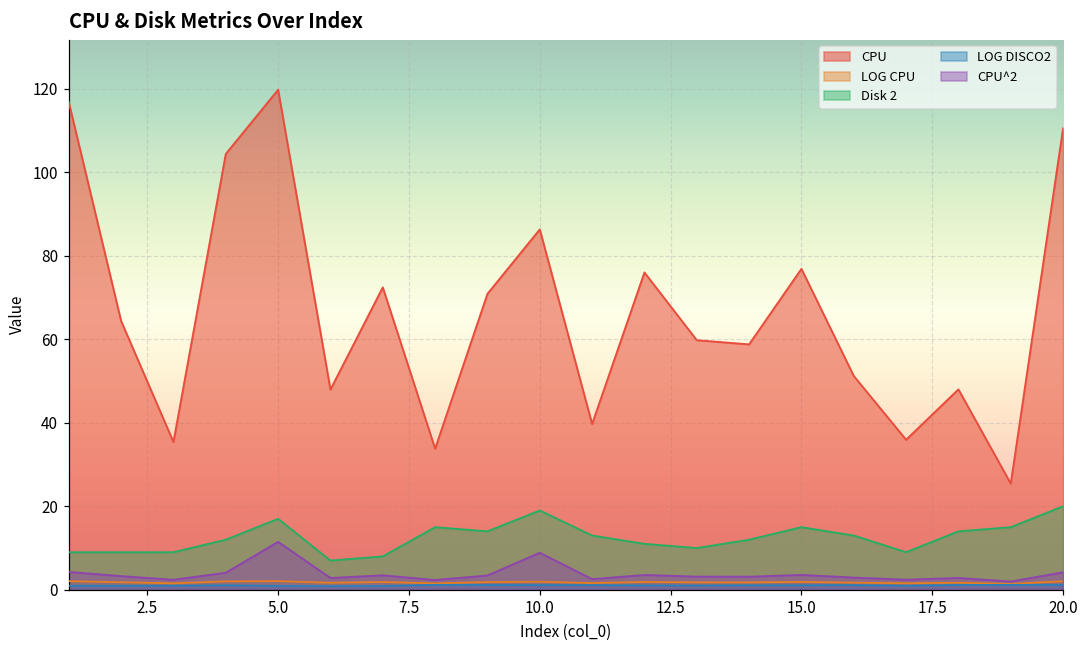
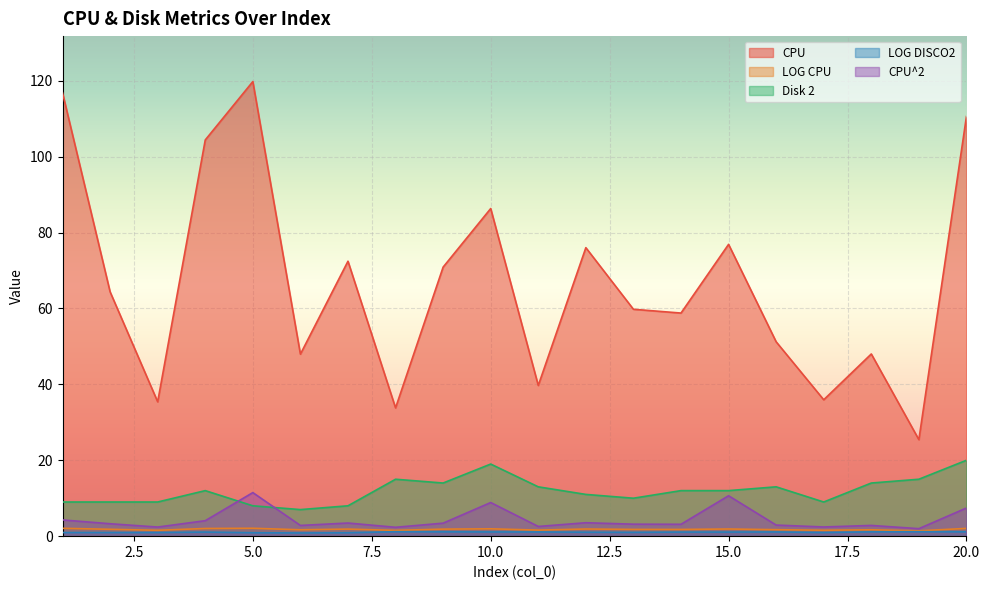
  {
    "Disk 2": {
-     "5.0": 17,
+     "5.0": 8,
      "10.0": 19,
-     "15.0": 15,
+     "15.0": 12,
      "20.0": 20
    },
    "LOG DISCO2": {
      "5.0": 1,
      "10.0": 1,
      "15.0": 1,
      "20.0": 1
    },
    "CPU^2": {
      "5.0": 11,
      "10.0": 9,
-     "15.0": 4,
-     "20.0": 4
+     "15.0": 11,
+     "20.0": 7
    }
  }
